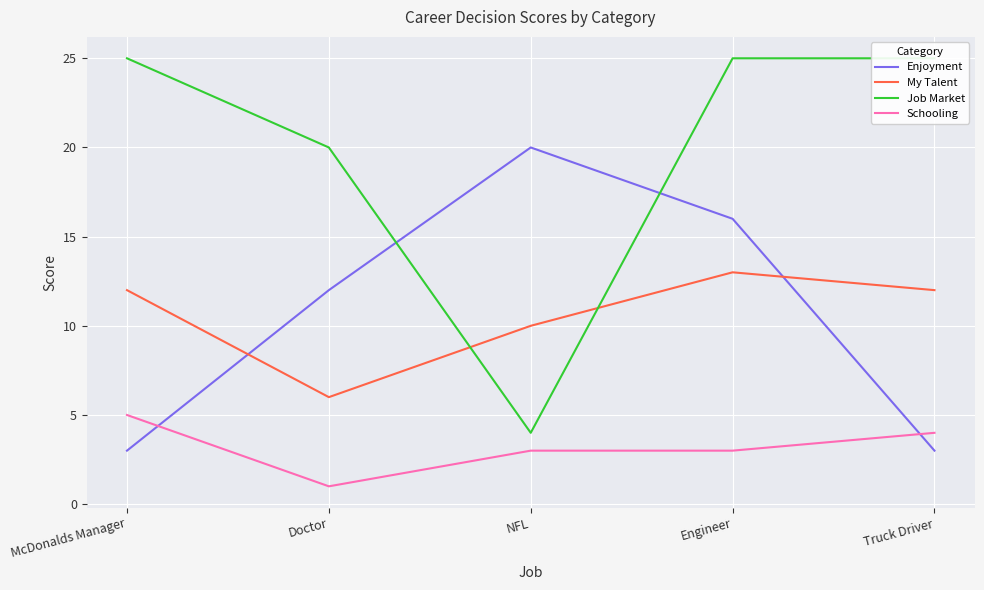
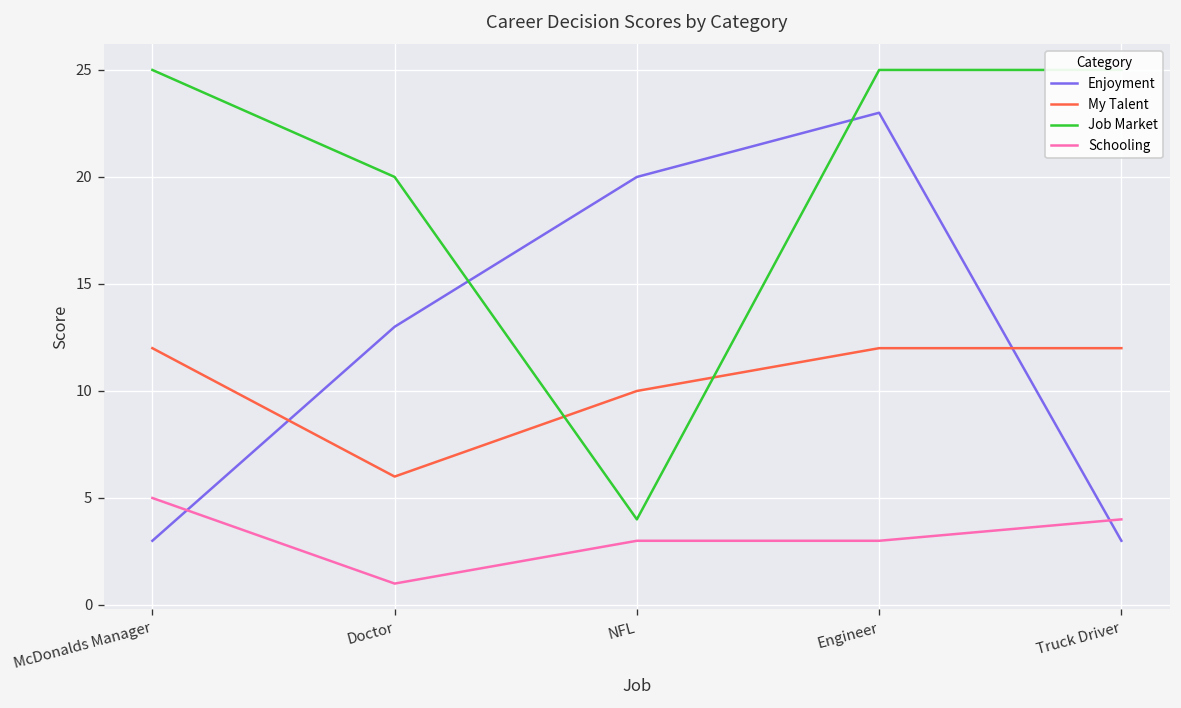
  {
    "Enjoyment": {
      "McDonalds Manager": 3,
-     "Doctor": 12,
+     "Doctor": 13,
      "NFL": 20,
-     "Engineer": 16,
+     "Engineer": 23,
      "Truck Driver": 3
    },
    "My Talent": {
      "McDonalds Manager": 12,
      "Doctor": 6,
      "NFL": 10,
-     "Engineer": 13,
+     "Engineer": 12,
      "Truck Driver": 12
    },
    "Job Market": {
      "McDonalds Manager": 25,
      "Doctor": 20,
      "NFL": 4,
      "Engineer": 25
    },
    "Schooling": {
      "McDonalds Manager": 5,
      "Doctor": 1,
      "NFL": 3,
      "Engineer": 3,
      "Truck Driver": 4
    }
  }
